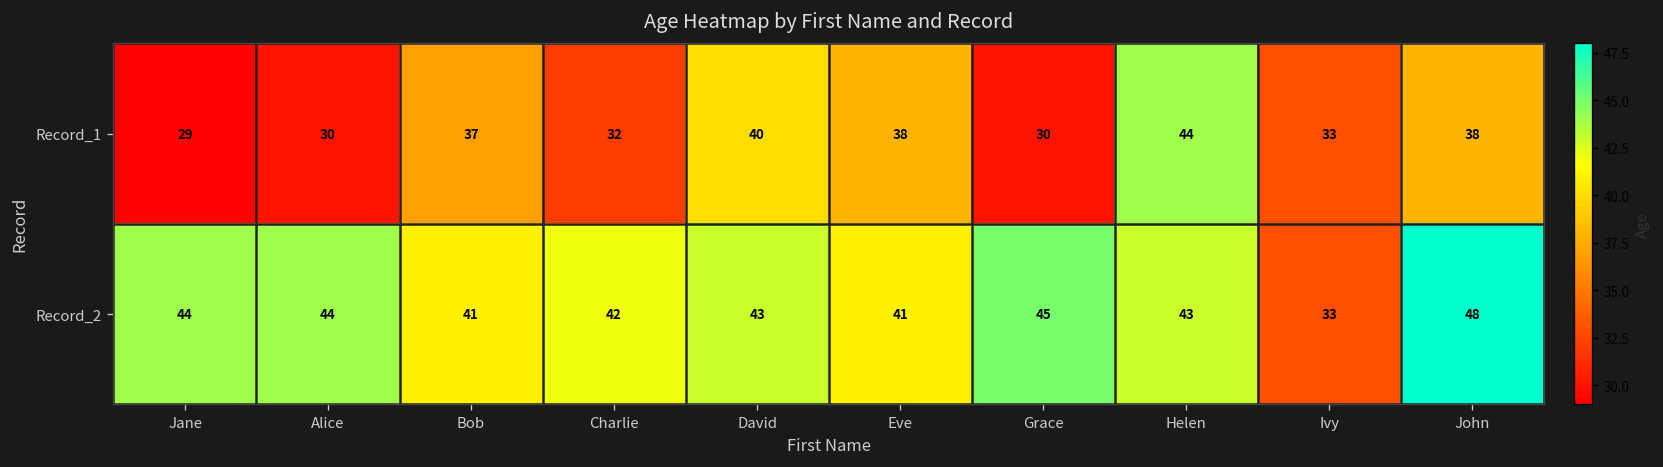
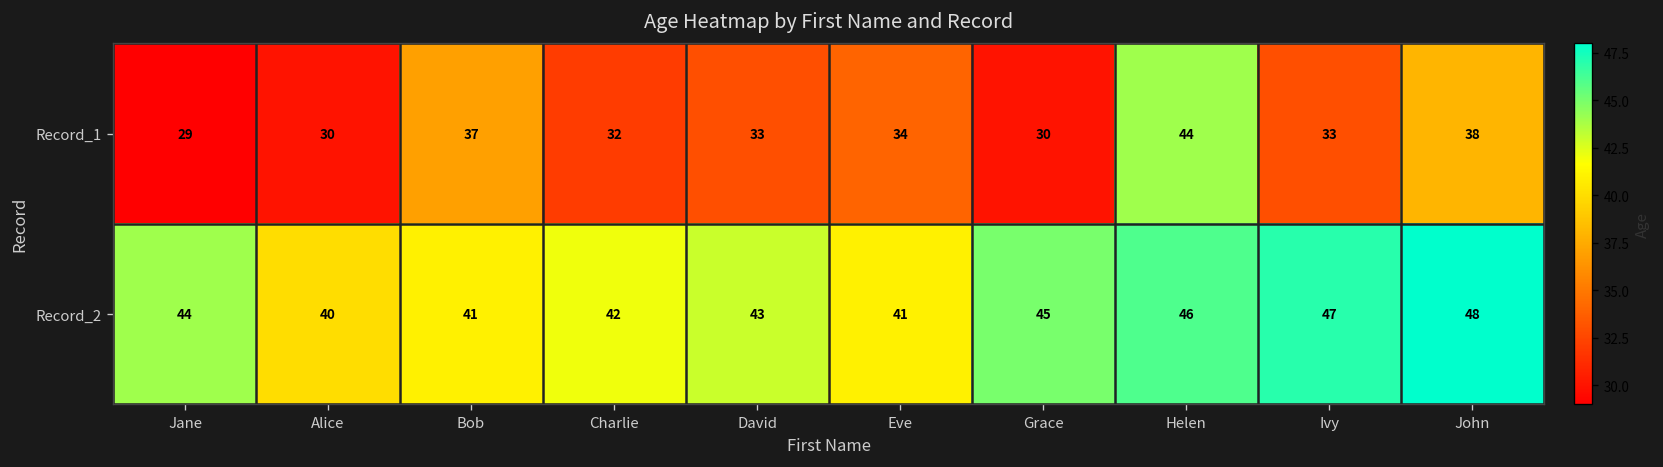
  {
    "Record_1": {
      "Jane": 29,
      "Alice": 30,
      "Bob": 37,
      "Charlie": 32,
-     "David": 40,
-     "Eve": 38,
+     "David": 33,
+     "Eve": 34,
      "Grace": 30,
      "Helen": 44,
      "Ivy": 33,
      "John": 38
    },
    "Record_2": {
      "Jane": 44,
-     "Alice": 44,
+     "Alice": 40,
      "Bob": 41,
      "Charlie": 42,
      "David": 43,
      "Eve": 41,
      "Grace": 45,
-     "Helen": 43,
-     "Ivy": 33,
+     "Helen": 46,
+     "Ivy": 47,
      "John": 48
    }
  }
